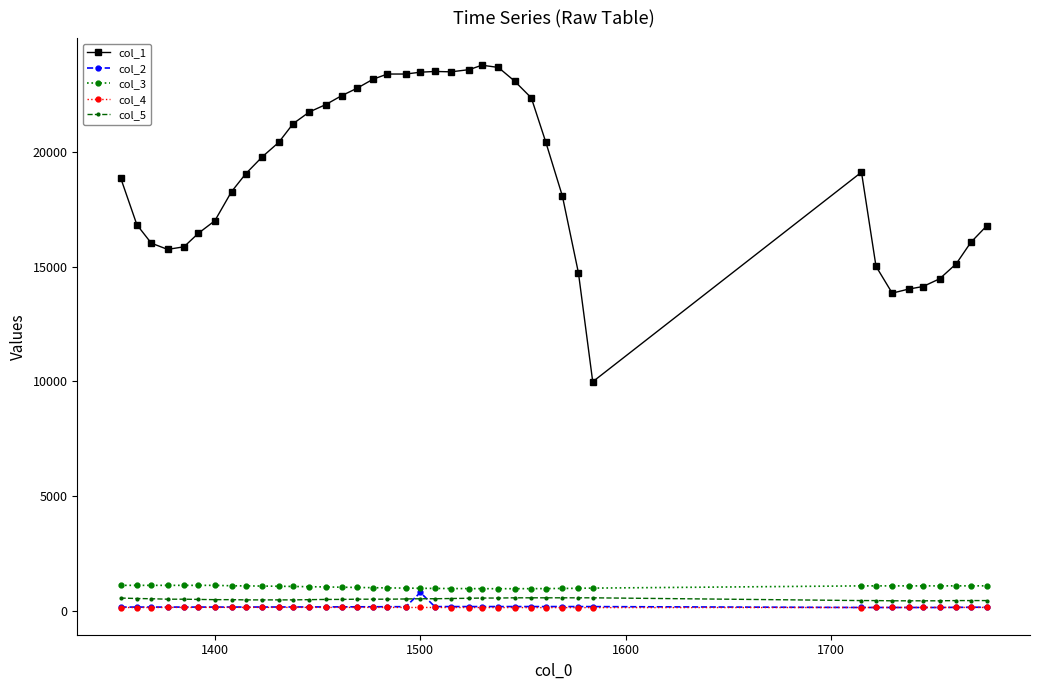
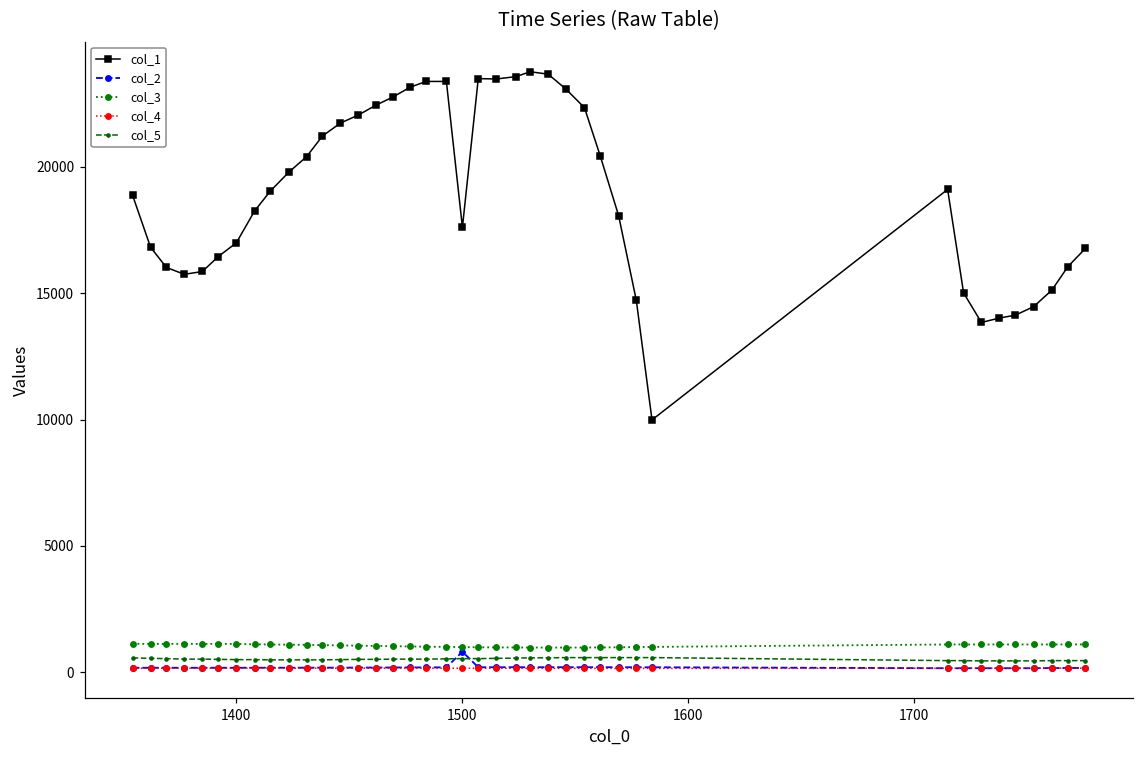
  {
    "col_1": {
      "1400": 17000,
-     "1500": 23500
+     "1500": 17600
    },
    "col_2": {
      "1500": 800
    },
    "col_4": {
      "1500": 200
    }
  }
